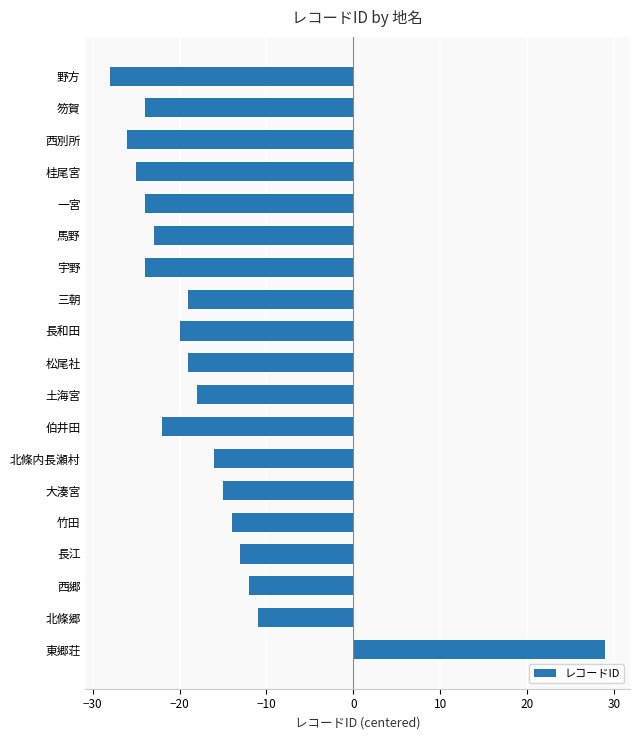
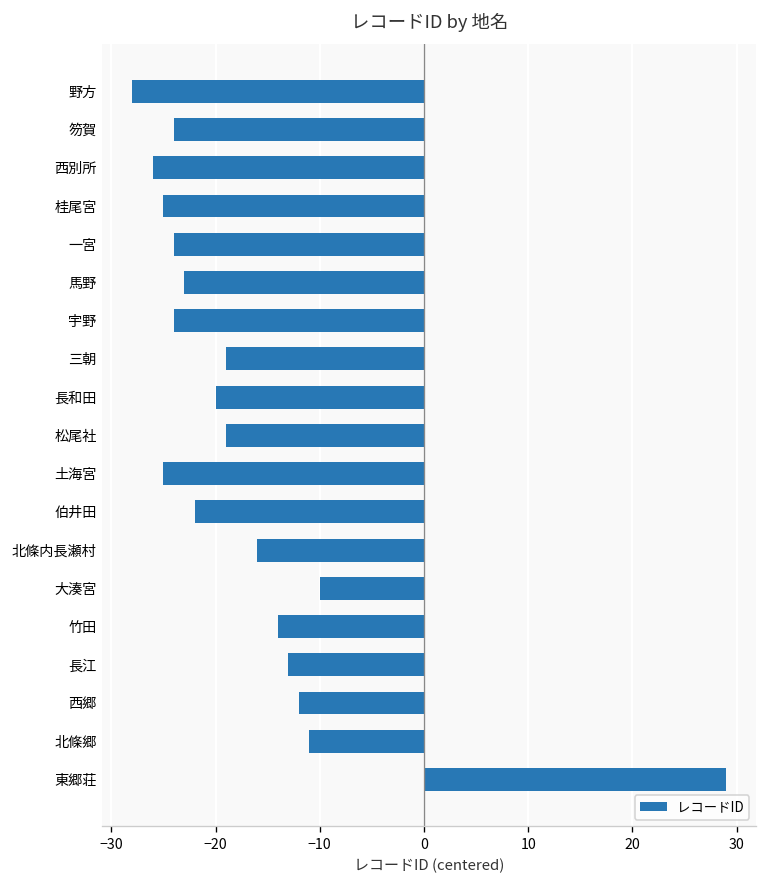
  {
    "野方": -28,
    "笏賀": -24,
    "西別所": -26,
    "桂尾宮": -25,
    "一宮": -24,
    "馬野": -23,
    "宇野": -24,
    "三朝": -19,
    "長和田": -20,
    "松尾社": -19,
-   "土海宮": -18,
+   "土海宮": -25,
    "伯井田": -22,
    "北條内長瀬村": -16,
-   "大湊宮": -15,
+   "大湊宮": -10,
    "竹田": -14,
    "長江": -13,
    "西郷": -12,
    "北條郷": -11,
    "東郷荘": 29
  }
